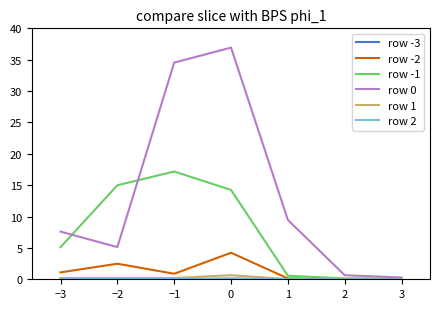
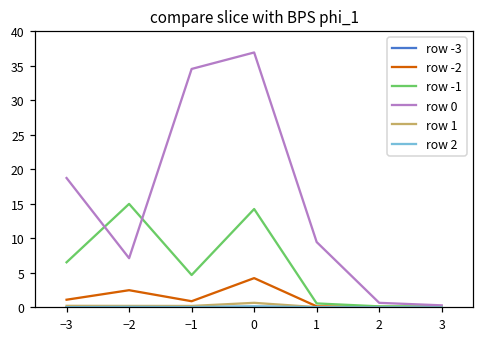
  {
    "row -2": {
      "−3": 1,
      "−2": 2,
      "−1": 1,
      "0": 4
    },
    "row -1": {
-     "−3": 5,
+     "−3": 7,
      "−2": 15,
-     "−1": 17,
+     "−1": 5,
      "0": 14,
      "1": 1
    },
    "row 0": {
-     "−3": 8,
-     "−2": 5,
+     "−3": 19,
+     "−2": 7,
      "−1": 35,
      "0": 37,
      "1": 9,
      "2": 1
    },
    "row 1": {
      "0": 1
    }
  }
